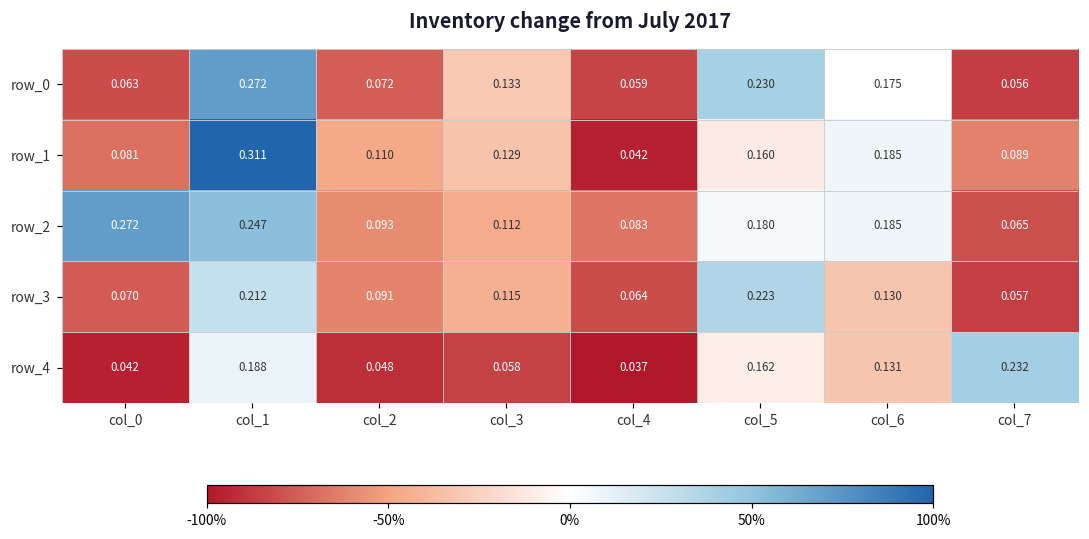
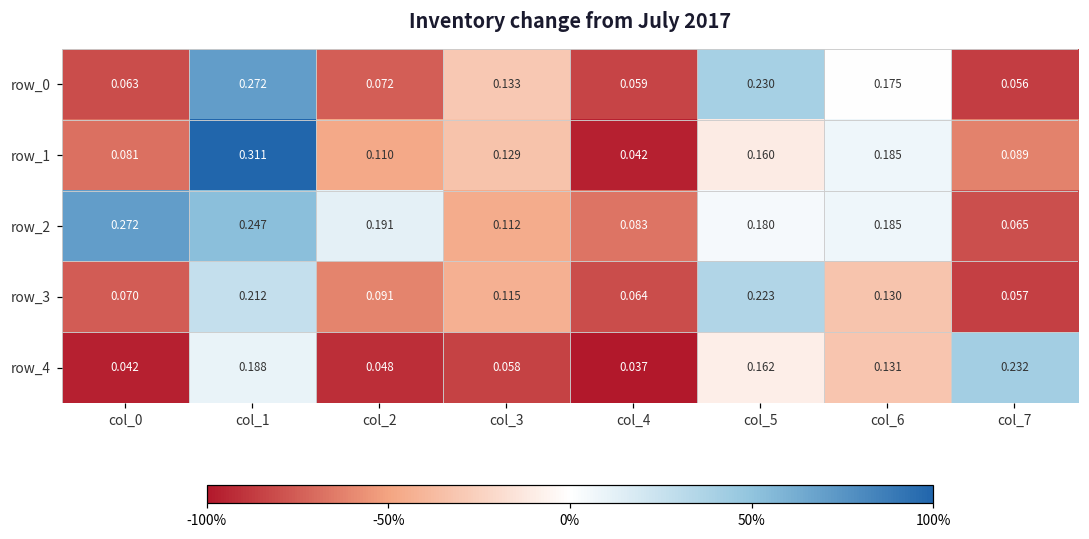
  {
    "row_0": {
      "col_0": 0.063,
      "col_1": 0.272,
      "col_2": 0.072,
      "col_3": 0.133,
      "col_4": 0.059,
      "col_5": 0.230,
      "col_6": 0.175,
      "col_7": 0.056
    },
    "row_1": {
      "col_0": 0.081,
      "col_1": 0.311,
      "col_2": 0.110,
      "col_3": 0.129,
      "col_4": 0.042,
      "col_5": 0.160,
      "col_6": 0.185,
      "col_7": 0.089
    },
    "row_2": {
      "col_0": 0.272,
      "col_1": 0.247,
-     "col_2": 0.093,
+     "col_2": 0.191,
      "col_3": 0.112,
      "col_4": 0.083,
      "col_5": 0.180,
      "col_6": 0.185,
      "col_7": 0.065
    },
    "row_3": {
      "col_0": 0.070,
      "col_1": 0.212,
      "col_2": 0.091,
      "col_3": 0.115,
      "col_4": 0.064,
      "col_5": 0.223,
      "col_6": 0.130,
      "col_7": 0.057
    },
    "row_4": {
      "col_0": 0.042,
      "col_1": 0.188,
      "col_2": 0.048,
      "col_3": 0.058,
      "col_4": 0.037,
      "col_5": 0.162,
      "col_6": 0.131,
      "col_7": 0.232
    }
  }
